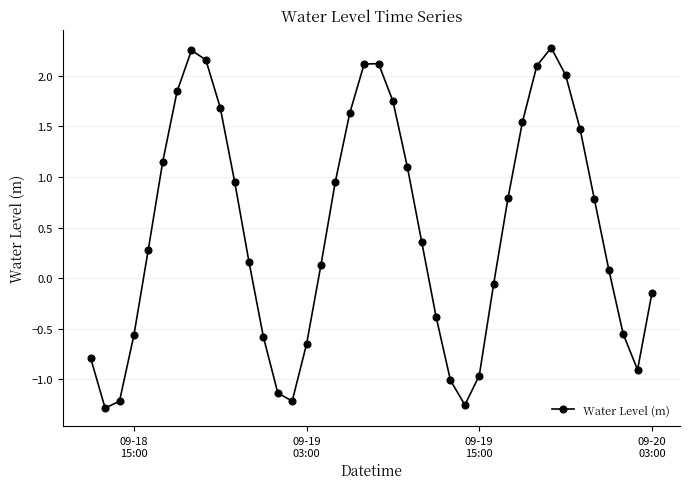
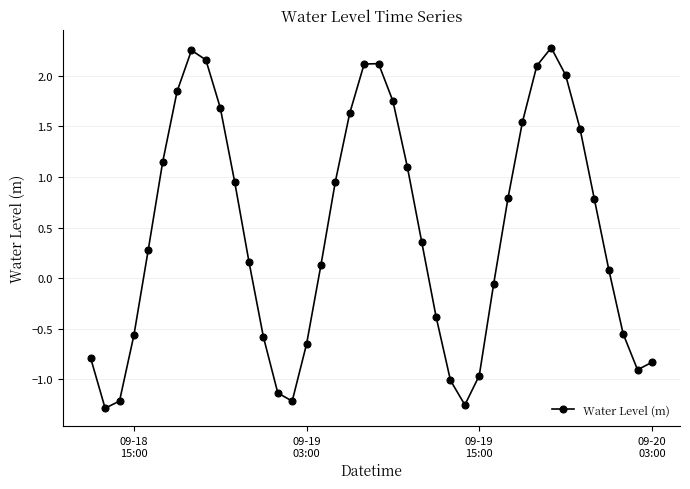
  {
    "09-18 15:00": -0.56,
    "09-19 03:00": -0.65,
    "09-19 15:00": -0.96,
-   "09-20 03:00": -0.15
+   "09-20 03:00": -0.83
  }
